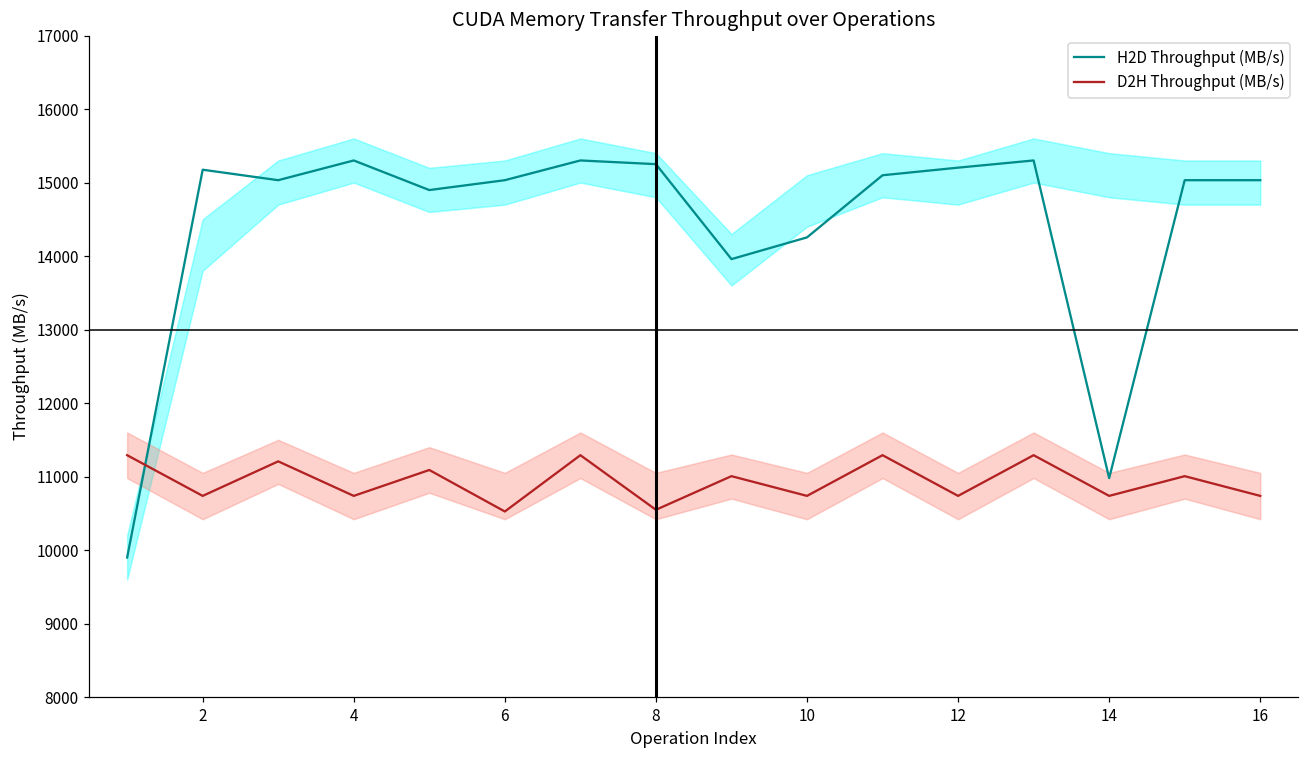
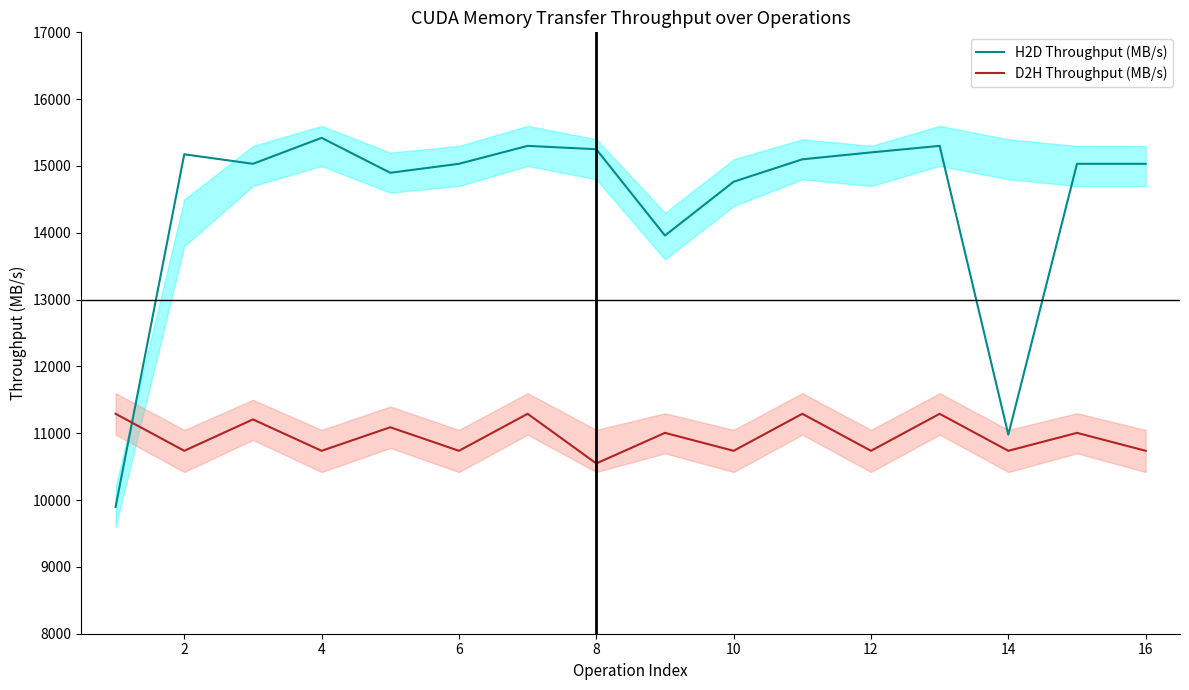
  {
    "H2D Throughput (MB/s)": {
      "2": 15200,
-     "4": 15300,
+     "4": 15400,
      "6": 15000,
      "8": 15300,
-     "10": 14300,
+     "10": 14800,
      "12": 15200,
      "14": 11000,
      "16": 15000
    },
    "D2H Throughput (MB/s)": {
      "2": 10700,
      "4": 10700,
-     "6": 10500,
+     "6": 10700,
      "8": 10500,
      "10": 10700,
      "12": 10700,
      "14": 10700,
      "16": 10700
    }
  }
